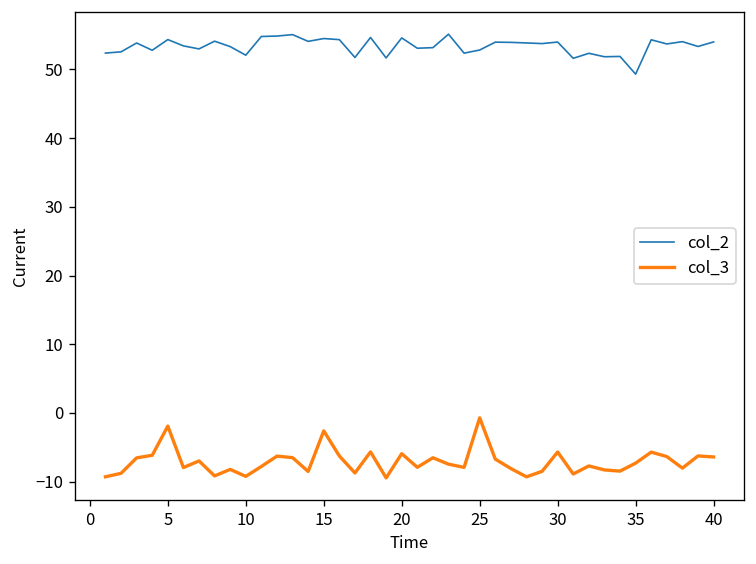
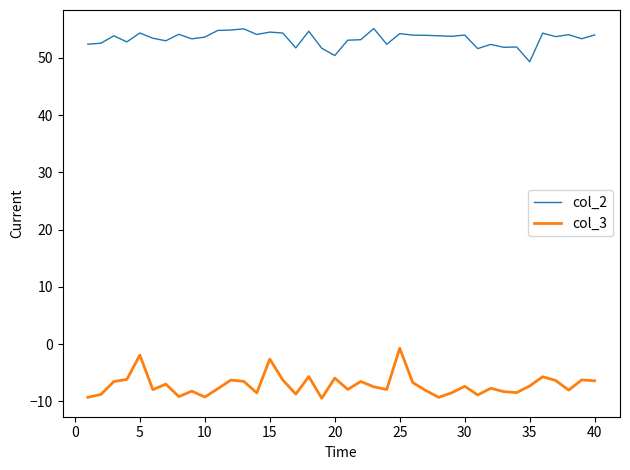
  {
    "col_2": {
      "5": 54,
-     "10": 52,
+     "10": 54,
      "15": 55,
-     "20": 55,
-     "25": 53,
+     "20": 50,
+     "25": 54,
      "30": 54,
      "35": 49,
      "40": 54
    },
    "col_3": {
      "5": -2,
      "10": -9,
      "15": -3,
      "20": -6,
      "25": -1,
-     "30": -6,
+     "30": -7,
      "35": -7,
      "40": -6
    }
  }
